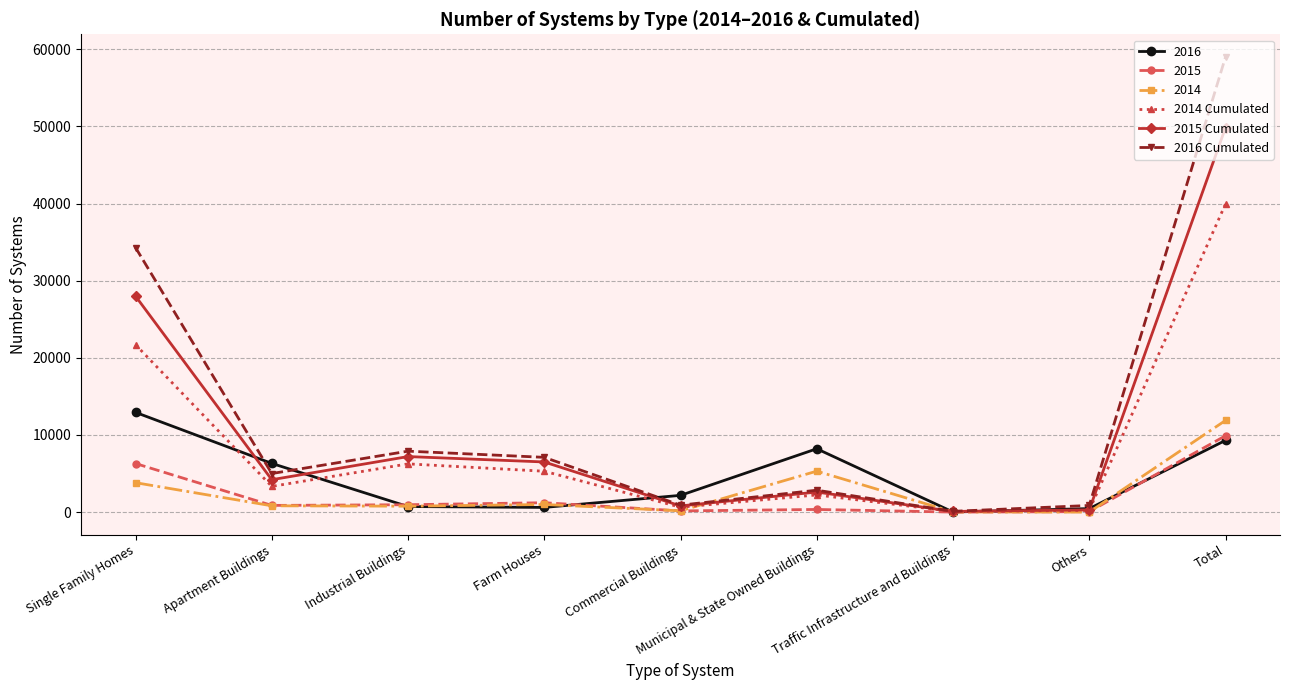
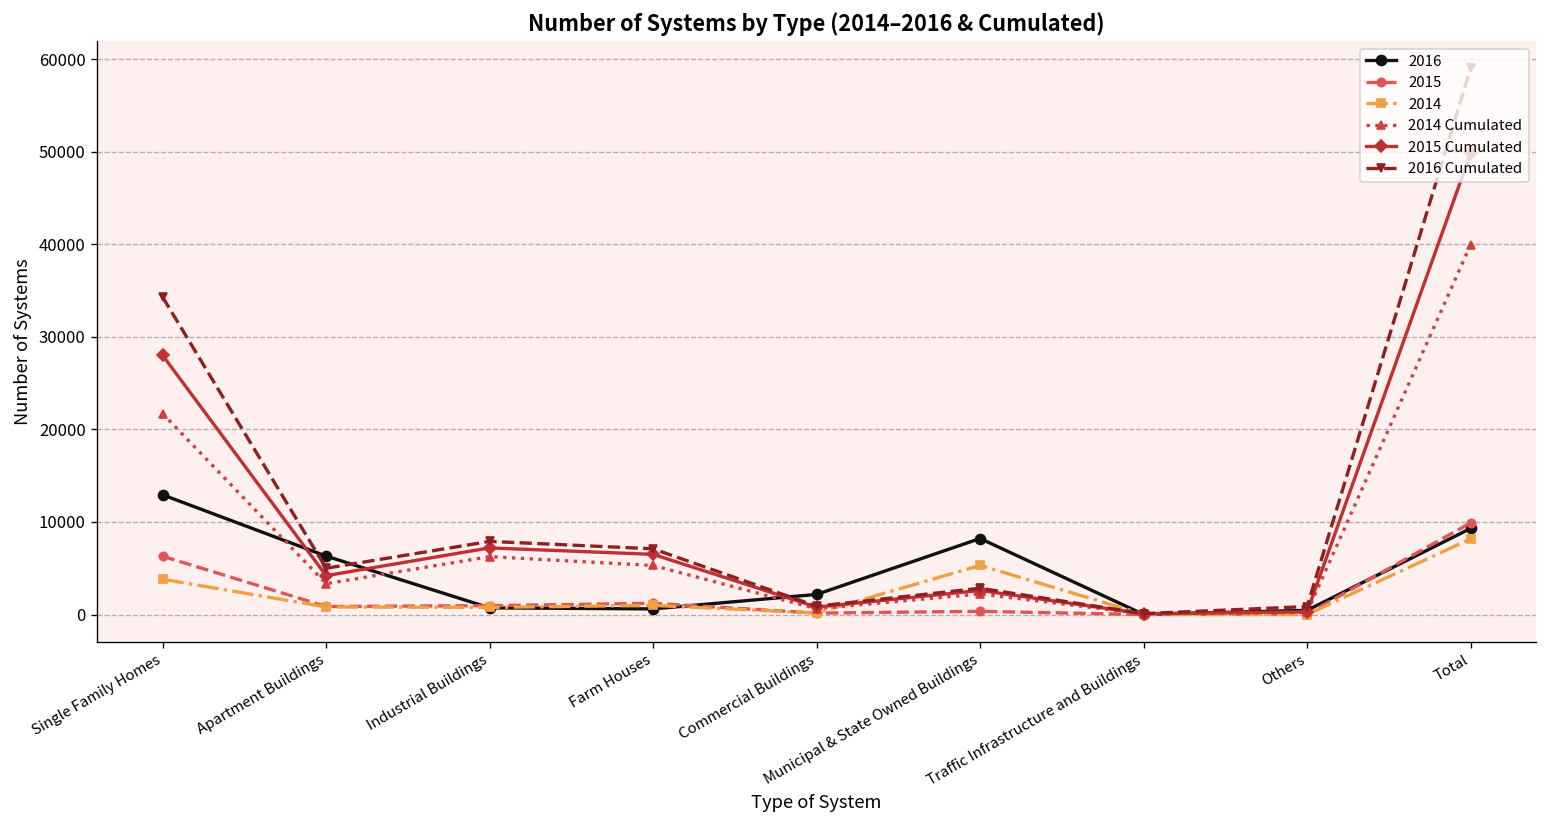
  {
    "2016": {
      "Single Family Homes": 13000,
      "Apartment Buildings": 6000,
      "Farm Houses": 1000,
      "Commercial Buildings": 2000,
      "Municipal & State Owned Buildings": 8000,
      "Total": 9000
    },
    "2014": {
      "Single Family Homes": 4000,
      "Municipal & State Owned Buildings": 5000,
-     "Total": 12000
+     "Total": 8000
    }
  }
